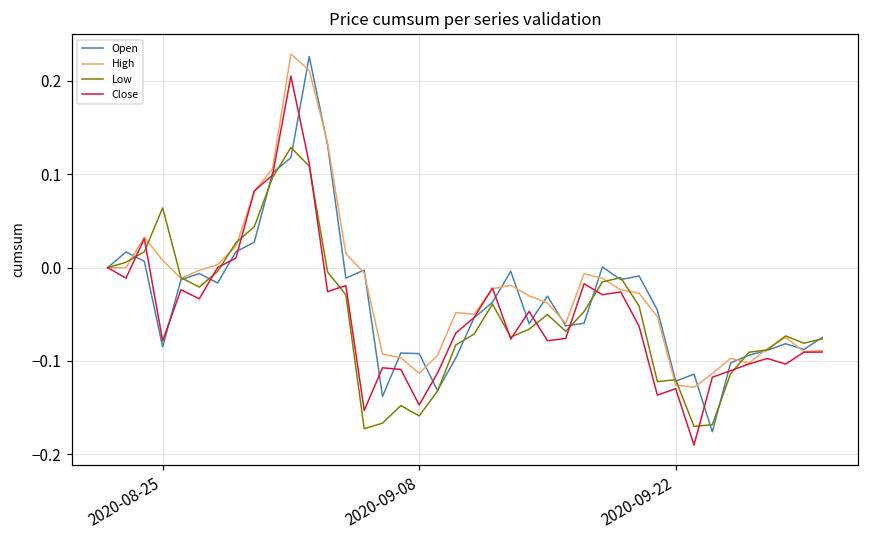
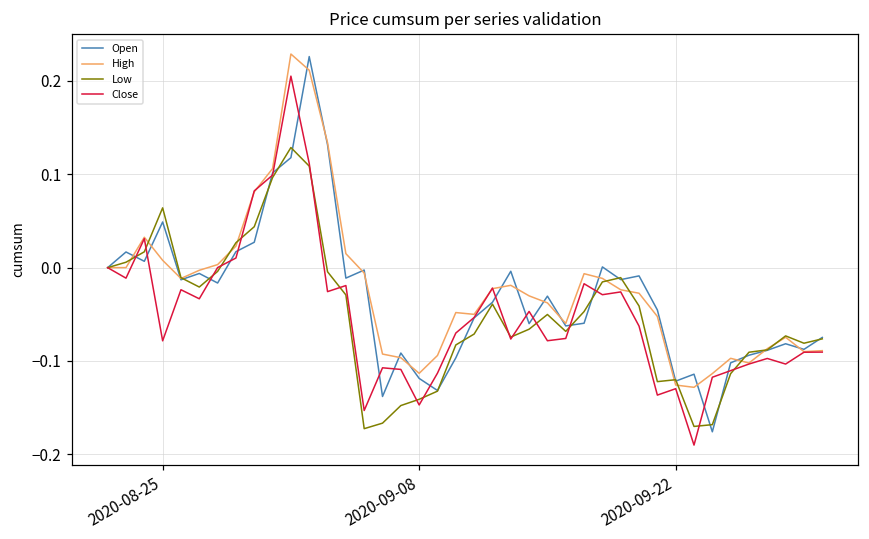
  {
    "Open": {
-     "2020-08-25": -0.08,
-     "2020-09-08": -0.09
+     "2020-08-25": 0.05,
+     "2020-09-08": -0.12
    },
    "High": {
      "2020-08-25": 0.01,
      "2020-09-08": -0.11,
      "2020-09-22": -0.13
    },
    "Low": {
      "2020-08-25": 0.06,
-     "2020-09-08": -0.16
+     "2020-09-08": -0.14
    },
    "Close": {
      "2020-08-25": -0.08,
      "2020-09-08": -0.15,
      "2020-09-22": -0.13
    }
  }
